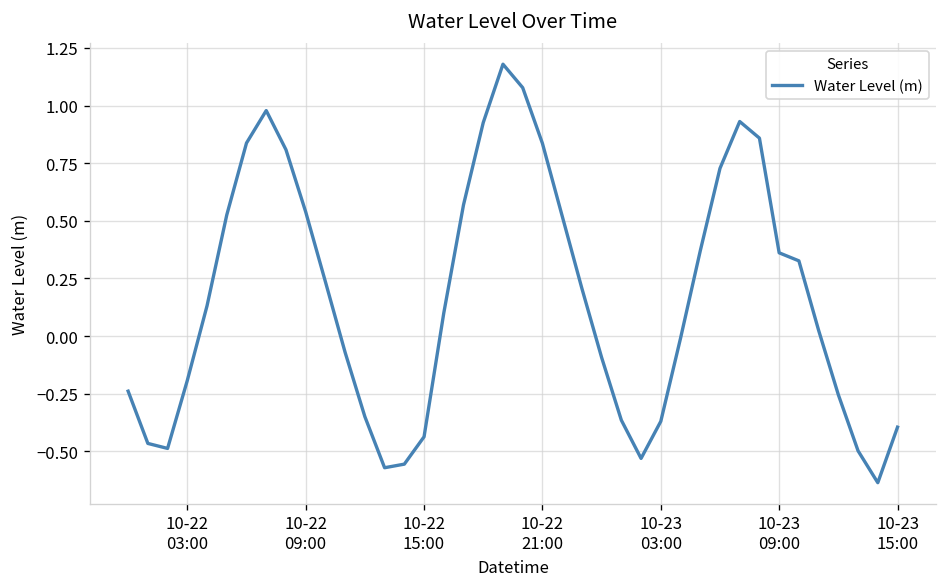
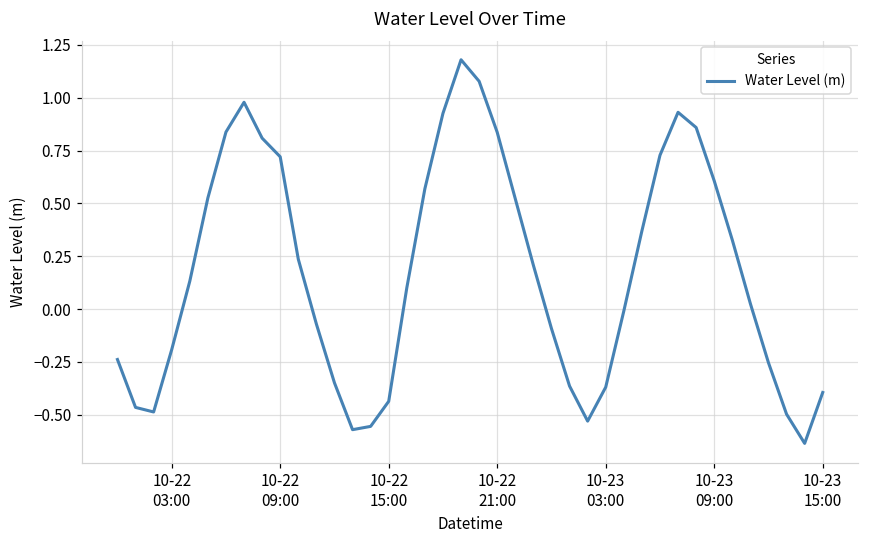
  {
    "10-22 03:00": -0.19,
-   "10-22 09:00": 0.54,
+   "10-22 09:00": 0.72,
    "10-22 15:00": -0.44,
    "10-22 21:00": 0.84,
    "10-23 03:00": -0.37,
-   "10-23 09:00": 0.36,
+   "10-23 09:00": 0.61,
    "10-23 15:00": -0.39
  }
